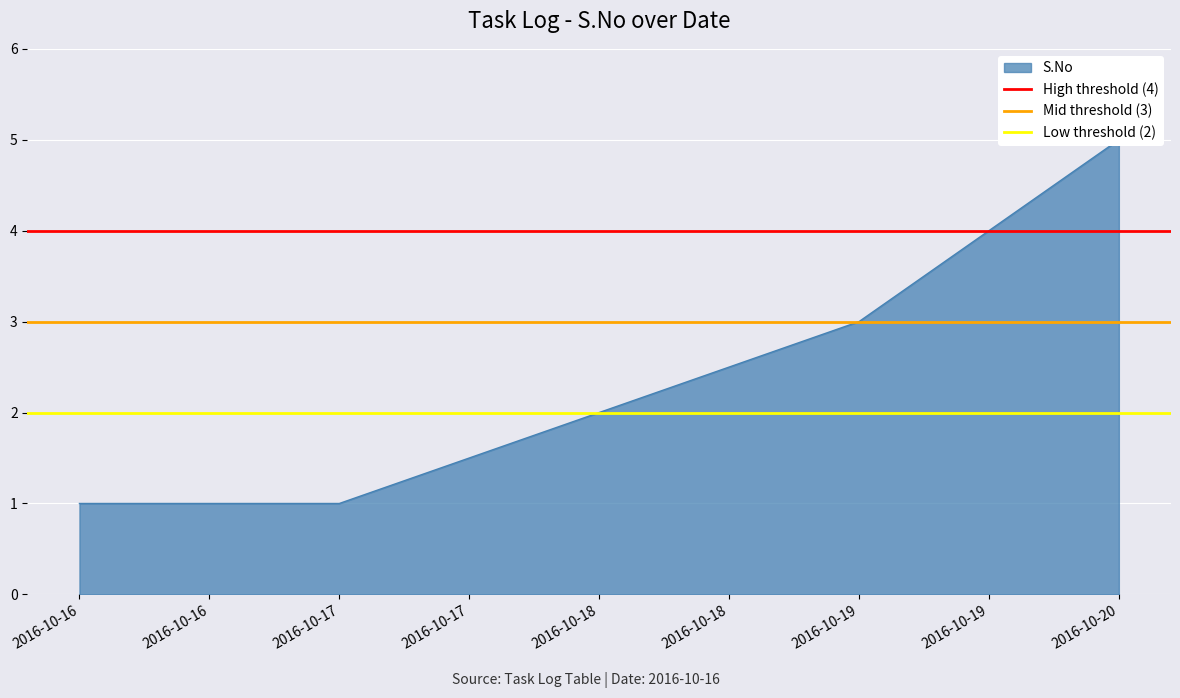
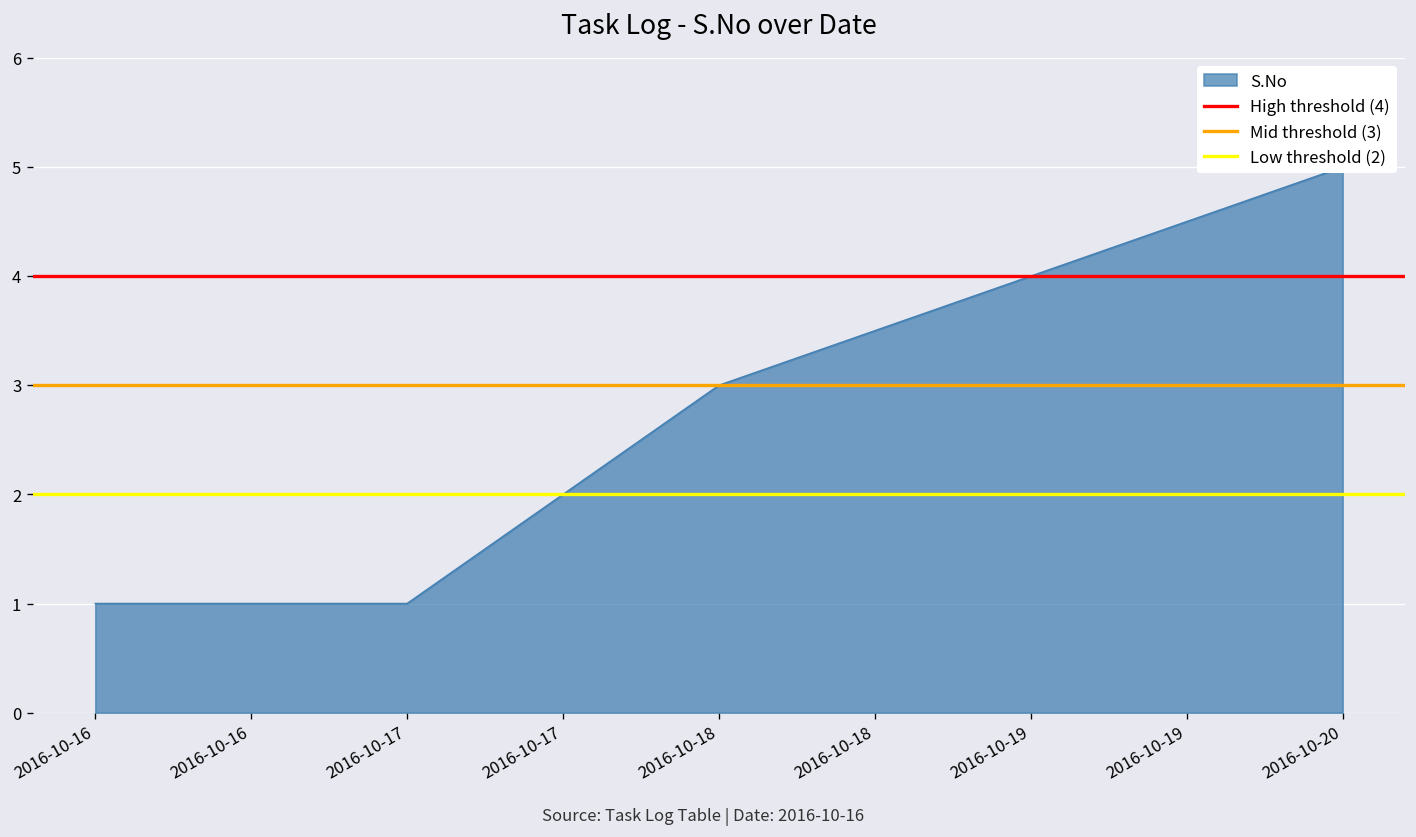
  {
    "2016-10-16": 1,
    "2016-10-17": 1,
-   "2016-10-18": 2,
-   "2016-10-19": 3
+   "2016-10-18": 3,
+   "2016-10-19": 4
  }
